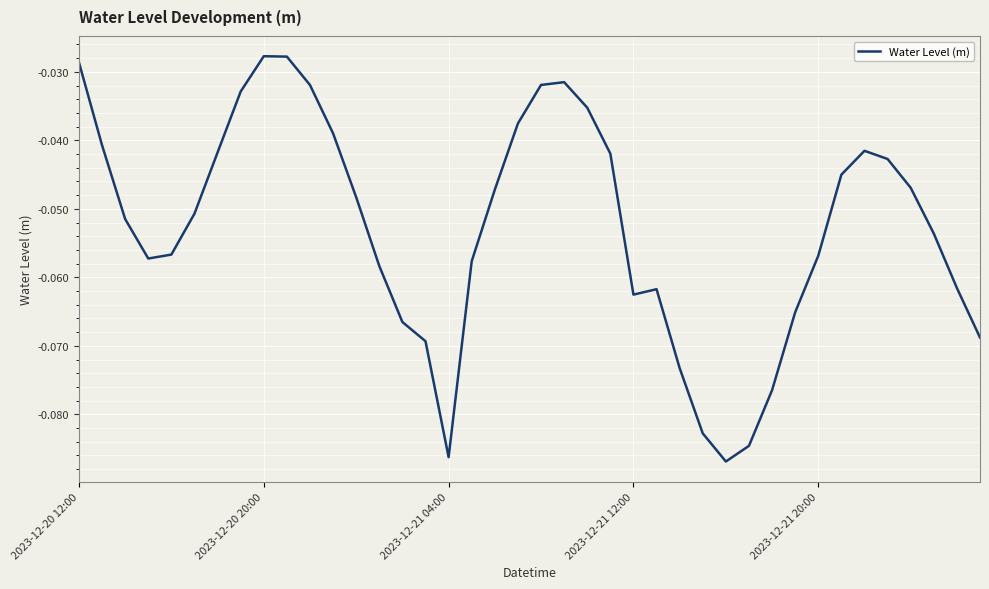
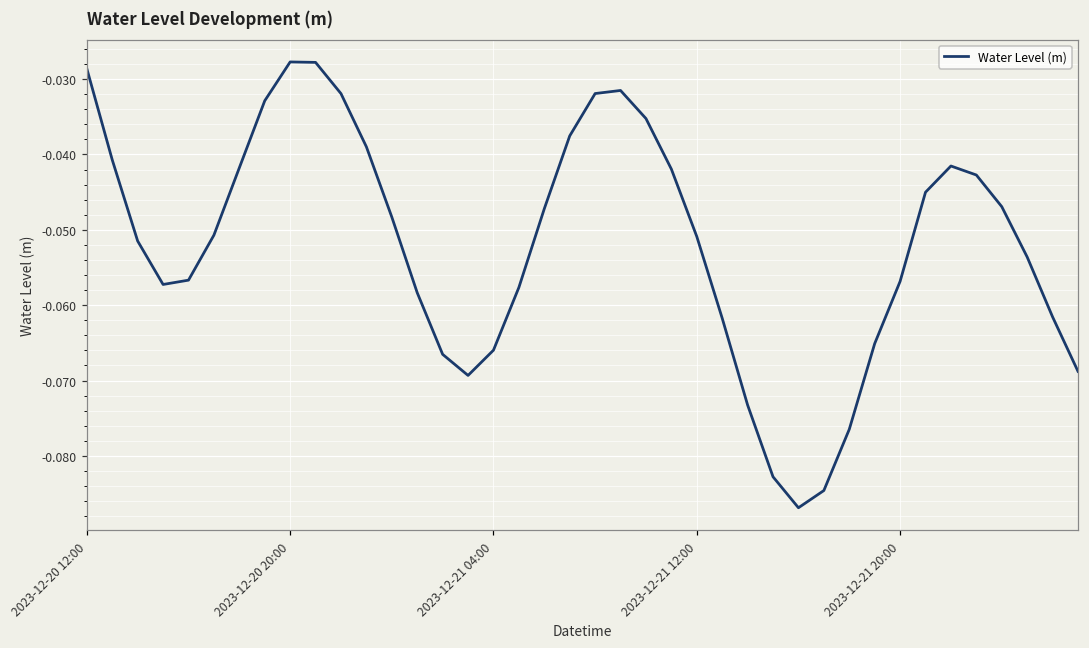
  {
    "2023-12-20 12:00": -0.029,
    "2023-12-20 20:00": -0.028,
-   "2023-12-21 04:00": -0.086,
-   "2023-12-21 12:00": -0.063,
+   "2023-12-21 04:00": -0.066,
+   "2023-12-21 12:00": -0.051,
    "2023-12-21 20:00": -0.057
  }
